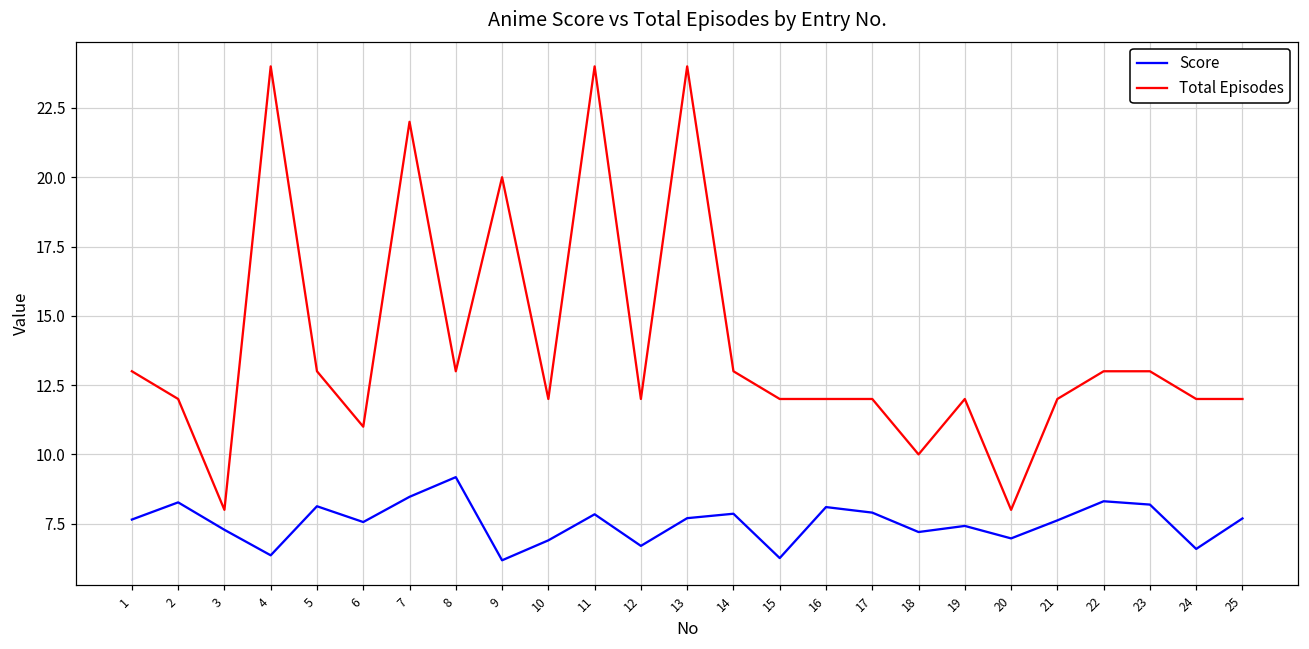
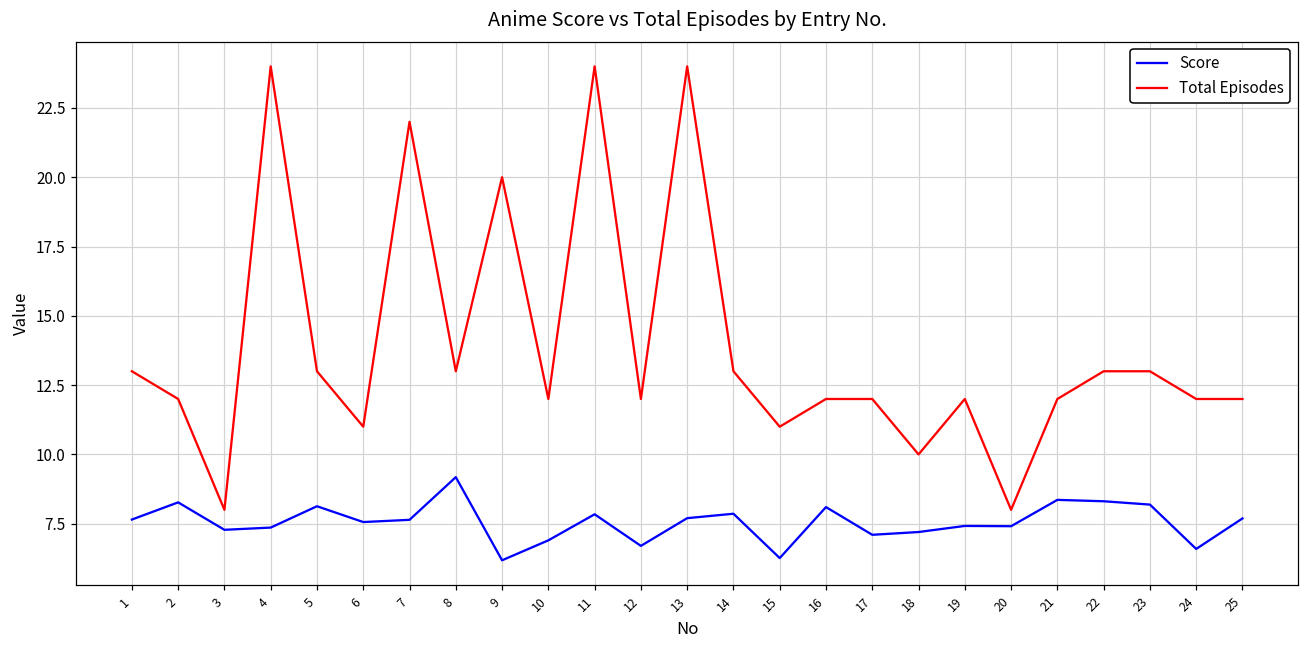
  {
    "Score": {
      "1": 7.7,
      "2": 8.3,
      "3": 7.3,
-     "4": 6.4,
+     "4": 7.4,
      "5": 8.1,
      "6": 7.6,
-     "7": 8.5,
+     "7": 7.6,
      "8": 9.2,
      "9": 6.2,
      "10": 6.9,
      "11": 7.8,
      "12": 6.7,
      "13": 7.7,
      "14": 7.9,
      "15": 6.3,
      "16": 8.1,
-     "17": 7.9,
+     "17": 7.1,
      "18": 7.2,
      "19": 7.4,
-     "20": 7.0,
-     "21": 7.6,
+     "20": 7.4,
+     "21": 8.4,
      "22": 8.3,
      "23": 8.2,
      "24": 6.6,
      "25": 7.7
    },
    "Total Episodes": {
      "1": 13,
      "2": 12,
      "3": 8,
      "4": 24,
      "5": 13,
      "6": 11,
      "7": 22,
      "8": 13,
      "9": 20,
      "10": 12,
      "11": 24,
      "12": 12,
      "13": 24,
      "14": 13,
-     "15": 12,
+     "15": 11,
      "16": 12,
      "17": 12,
      "18": 10,
      "19": 12,
      "20": 8,
      "21": 12,
      "22": 13,
      "23": 13,
      "24": 12,
      "25": 12
    }
  }
